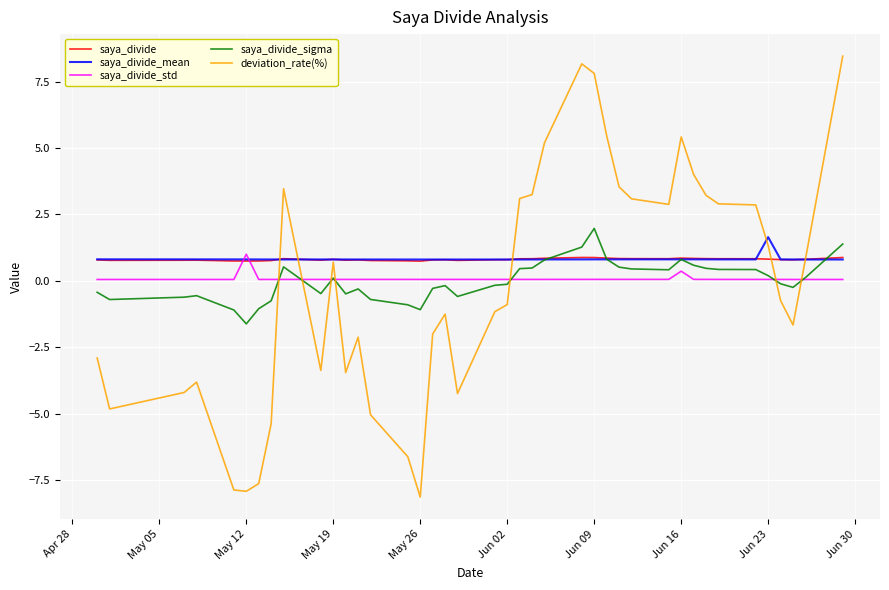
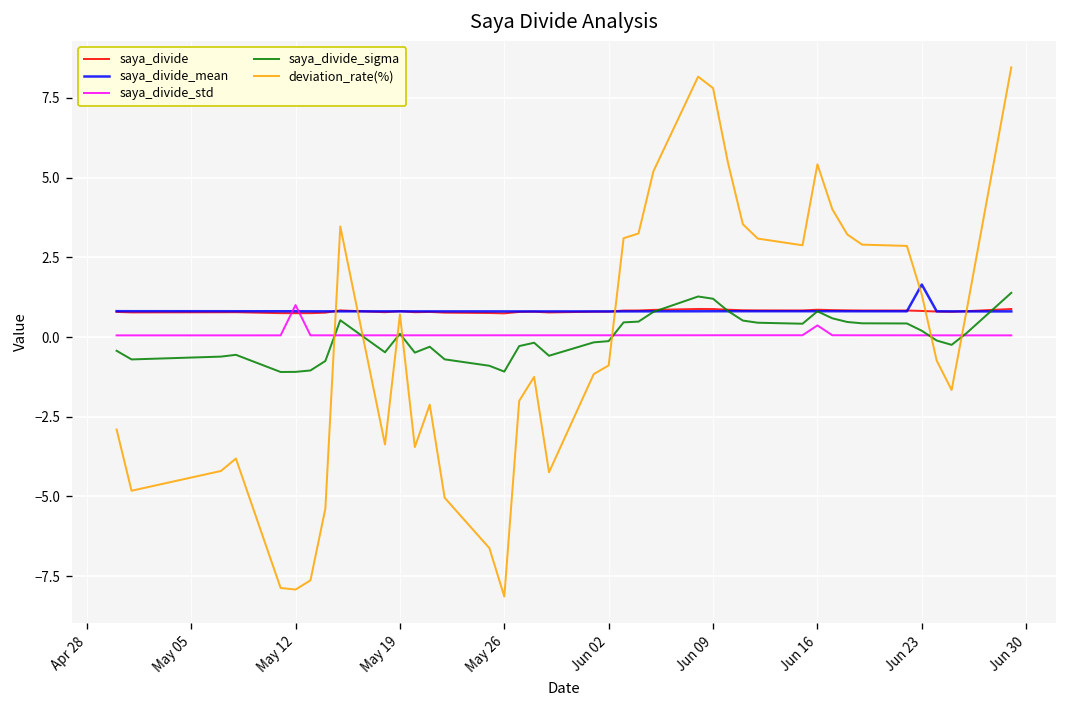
  {
    "saya_divide": {
      "Jun 23": 0.8
    },
    "saya_divide_mean": {
      "Jun 23": 1.6
    },
    "saya_divide_std": {
      "May 12": 1.0,
      "May 26": 0.1,
      "Jun 02": 0.1,
      "Jun 09": 0.1,
      "Jun 16": 0.4,
      "Jun 23": 0.1
    },
    "saya_divide_sigma": {
-     "May 12": -1.6,
+     "May 12": -1.1,
      "May 26": -1.1,
      "Jun 02": -0.1,
-     "Jun 09": 2.0,
+     "Jun 09": 1.2,
      "Jun 23": 0.2
    },
    "deviation_rate(%)": {
      "May 12": -7.9,
      "May 26": -8.1,
      "Jun 02": -0.9,
      "Jun 09": 7.8,
      "Jun 16": 5.4,
      "Jun 23": 1.3
    }
  }
